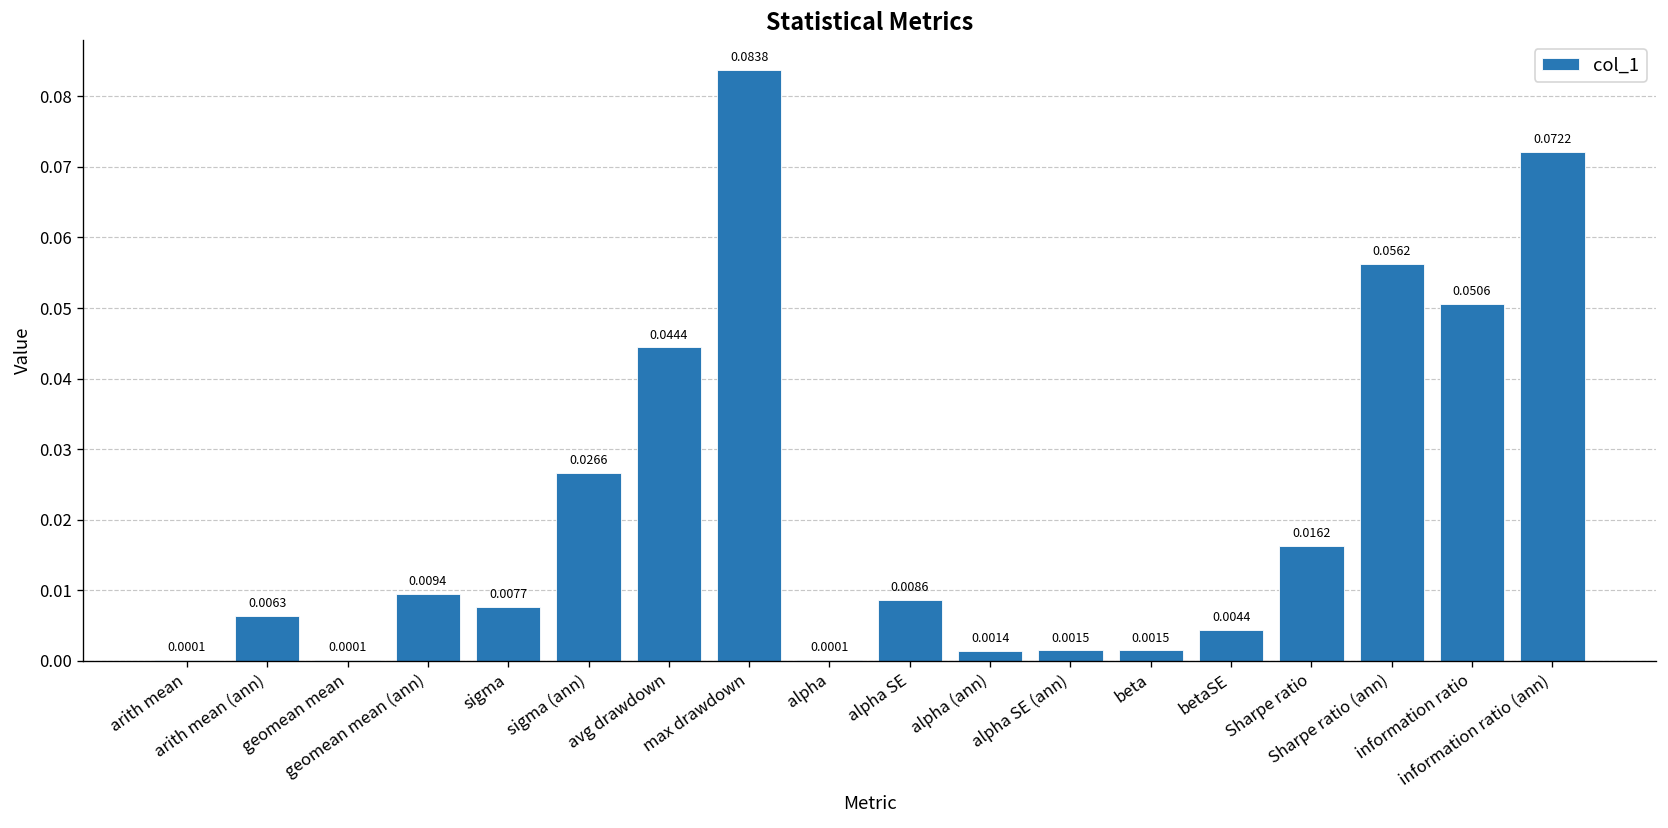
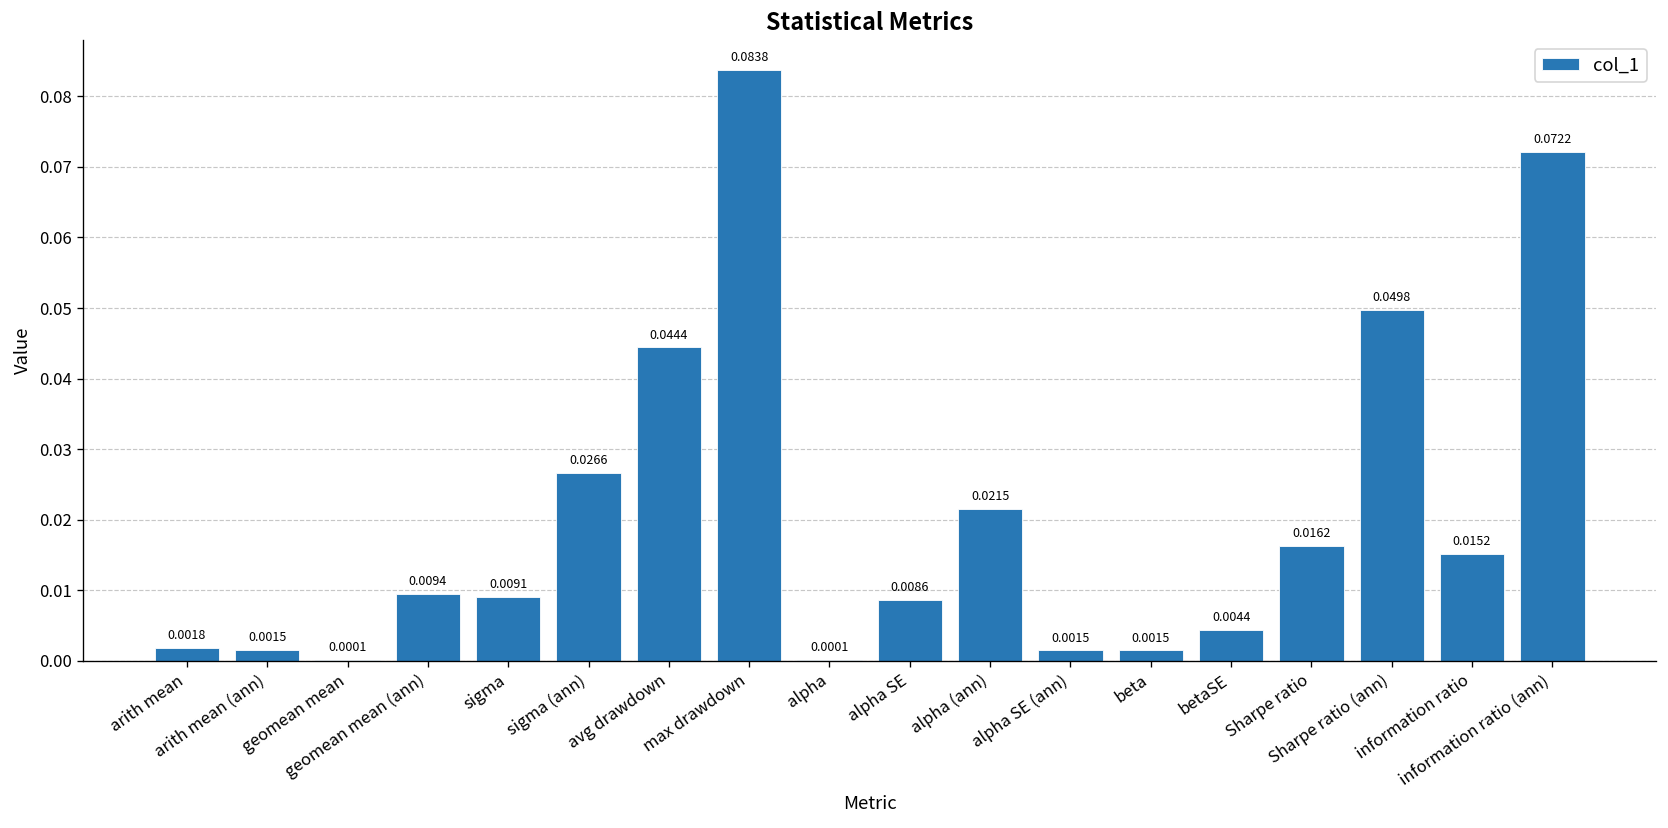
  {
-   "arith mean": 0.0001,
-   "arith mean (ann)": 0.0063,
+   "arith mean": 0.0018,
+   "arith mean (ann)": 0.0015,
    "geomean mean": 0.0001,
    "geomean mean (ann)": 0.0094,
-   "sigma": 0.0077,
+   "sigma": 0.0091,
    "sigma (ann)": 0.0266,
    "avg drawdown": 0.0444,
    "max drawdown": 0.0838,
    "alpha": 0.0001,
    "alpha SE": 0.0086,
-   "alpha (ann)": 0.0014,
+   "alpha (ann)": 0.0215,
    "alpha SE (ann)": 0.0015,
    "beta": 0.0015,
    "betaSE": 0.0044,
    "Sharpe ratio": 0.0162,
-   "Sharpe ratio (ann)": 0.0562,
-   "information ratio": 0.0506,
+   "Sharpe ratio (ann)": 0.0498,
+   "information ratio": 0.0152,
    "information ratio (ann)": 0.0722
  }
